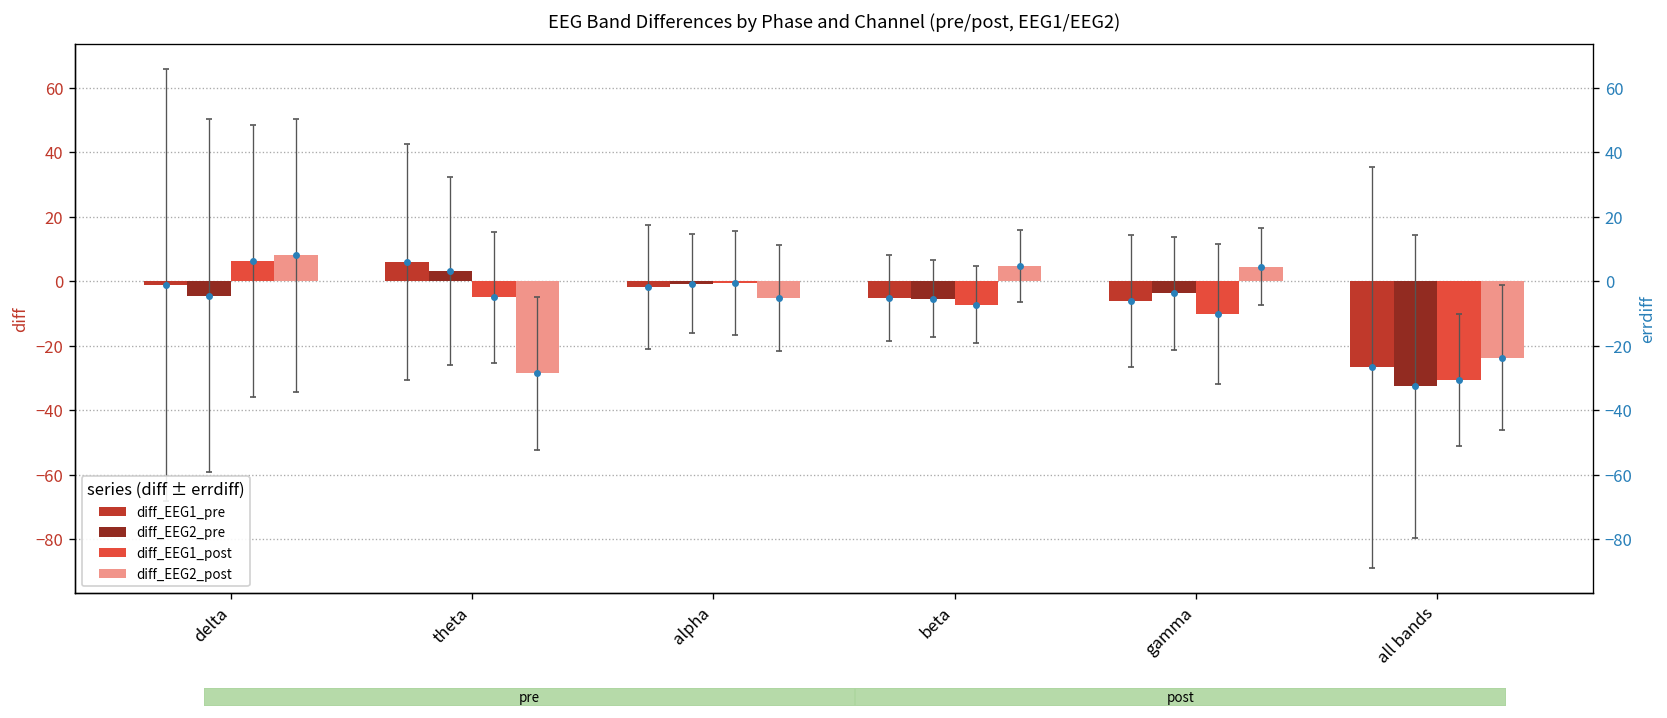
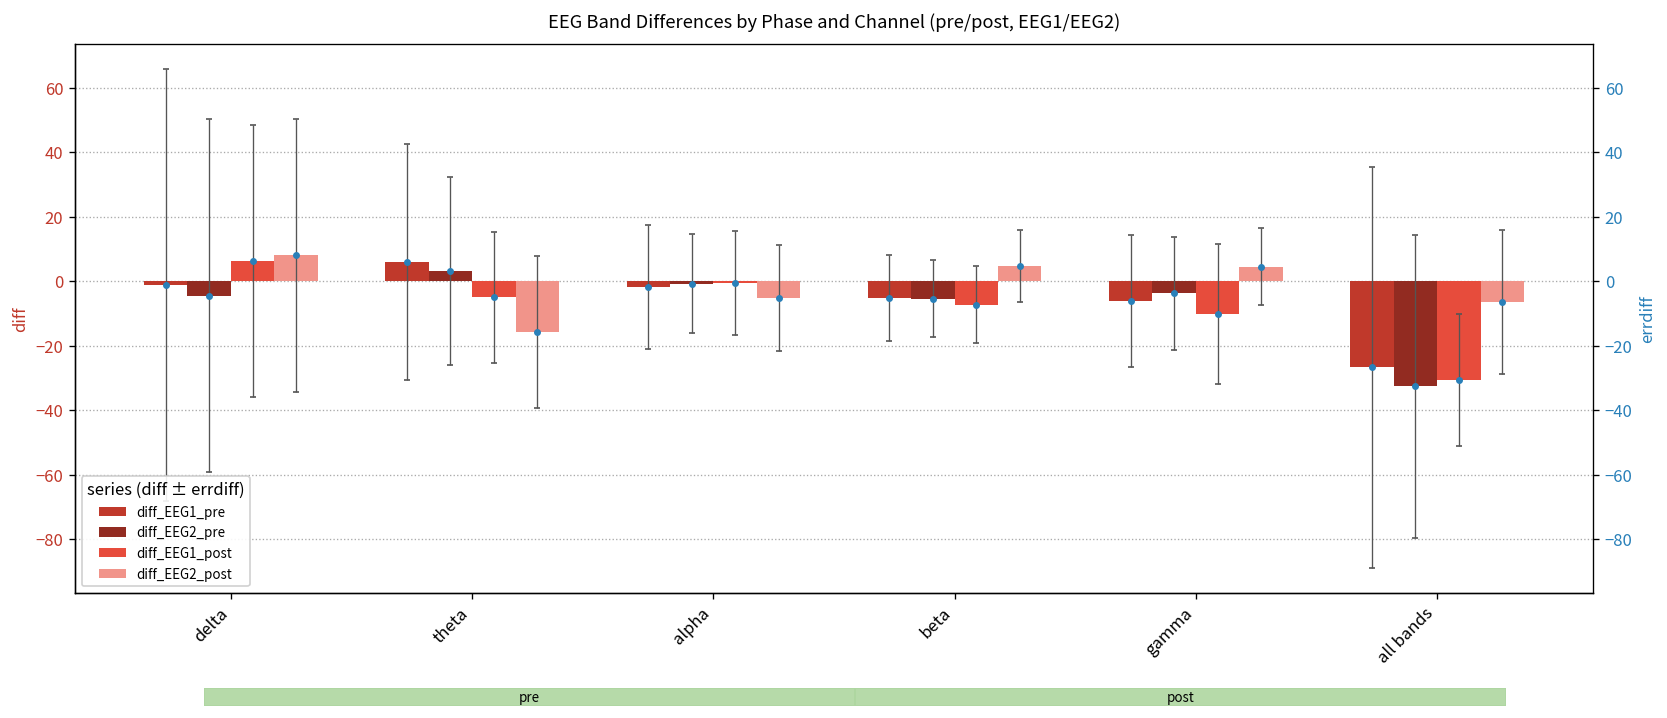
  {
    "diff_EEG2_post": {
      "delta": 8,
-     "theta": -29,
+     "theta": -16,
      "alpha": -5,
      "beta": 5,
      "gamma": 4,
-     "all bands": -24
+     "all bands": -6
    }
  }
